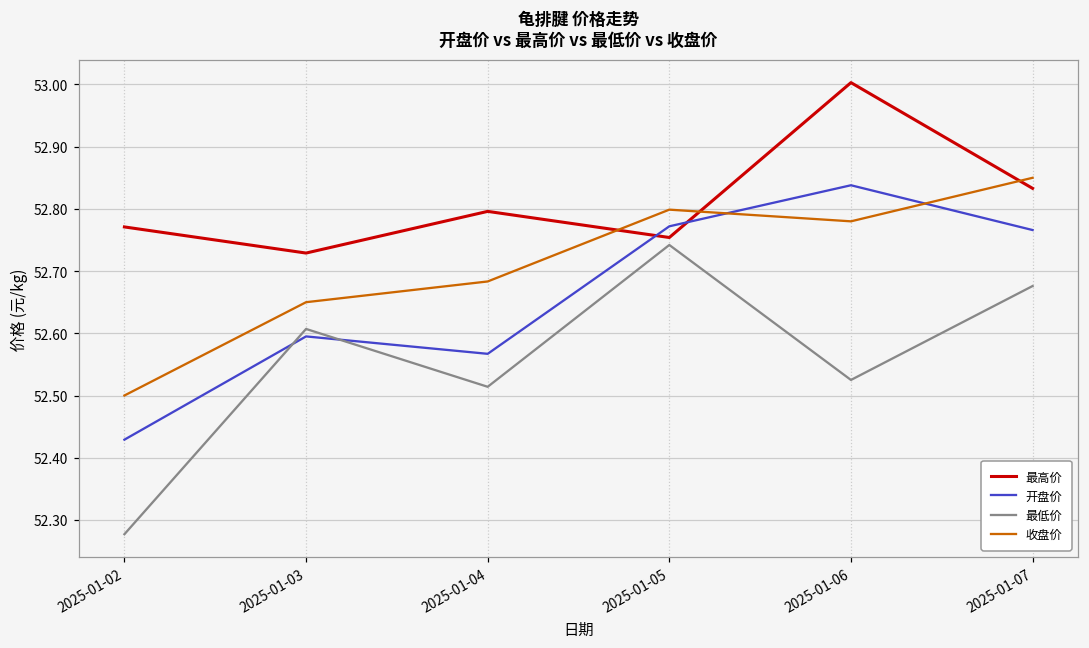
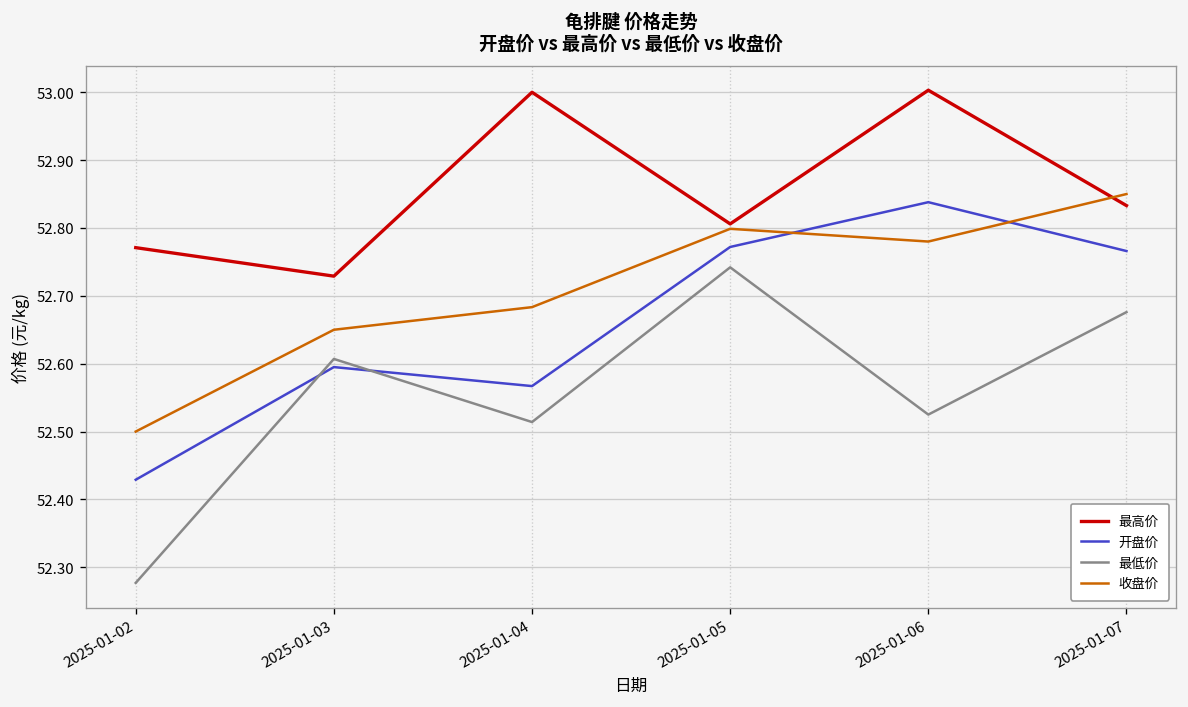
  {
    "最高价": {
      "2025-01-02": 52.77,
      "2025-01-03": 52.73,
-     "2025-01-04": 52.80,
-     "2025-01-05": 52.75,
+     "2025-01-04": 53.00,
+     "2025-01-05": 52.81,
      "2025-01-06": 53.00,
      "2025-01-07": 52.83
    },
    "开盘价": {
      "2025-01-02": 52.43,
      "2025-01-03": 52.60,
      "2025-01-04": 52.57,
      "2025-01-05": 52.77,
      "2025-01-06": 52.84,
      "2025-01-07": 52.77
    },
    "最低价": {
      "2025-01-02": 52.28,
      "2025-01-03": 52.61,
      "2025-01-04": 52.51,
      "2025-01-05": 52.74,
      "2025-01-06": 52.53,
      "2025-01-07": 52.68
    },
    "收盘价": {
      "2025-01-02": 52.50,
      "2025-01-03": 52.65,
      "2025-01-04": 52.68,
      "2025-01-05": 52.80,
      "2025-01-06": 52.78,
      "2025-01-07": 52.85
    }
  }
